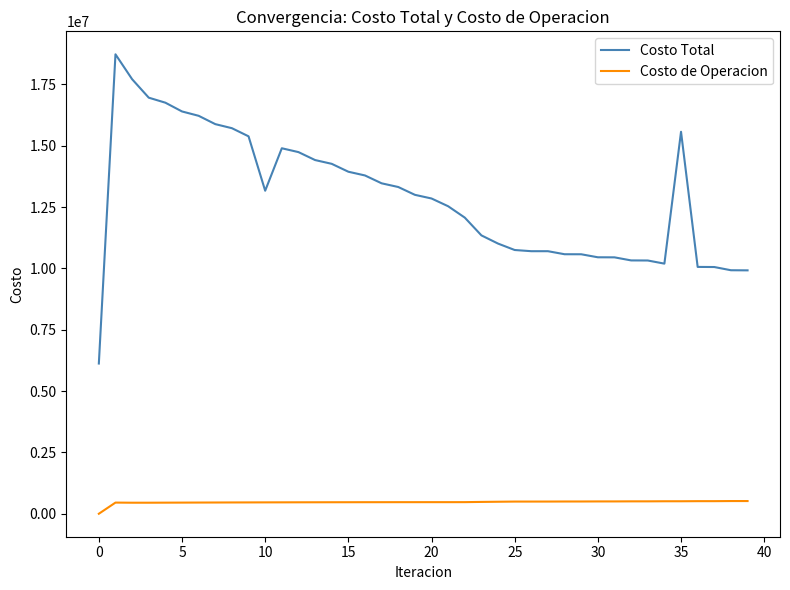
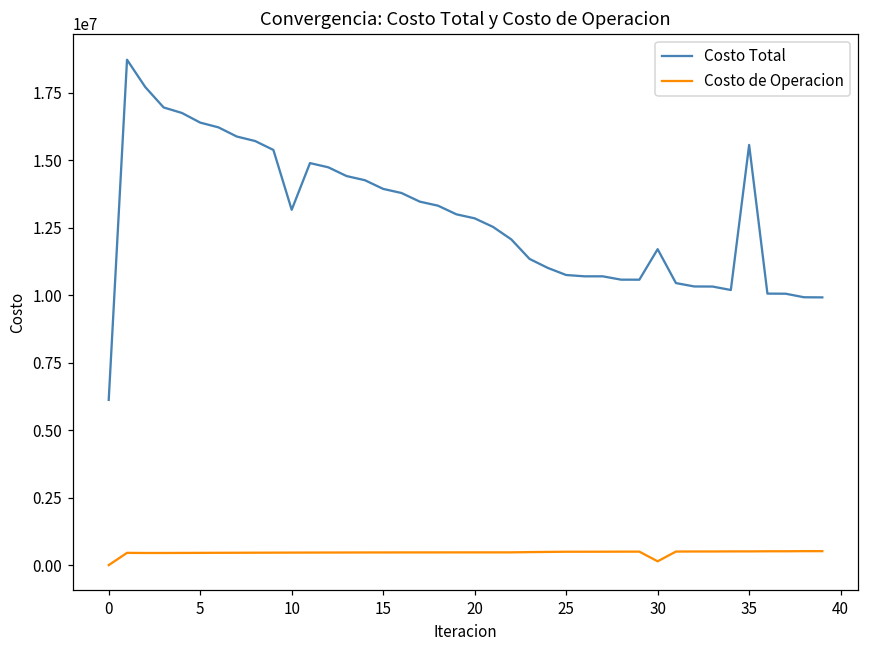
  {
    "Costo Total": {
      "0": 6100000,
      "5": 16400000,
      "10": 13200000,
      "15": 13900000,
      "20": 12800000,
      "25": 10700000,
-     "30": 10500000,
+     "30": 11700000,
      "35": 15600000
    },
    "Costo de Operacion": {
      "0": 0,
      "5": 500000,
      "10": 500000,
      "15": 500000,
      "20": 500000,
      "25": 500000,
-     "30": 500000,
+     "30": 100000,
      "35": 500000
    }
  }
